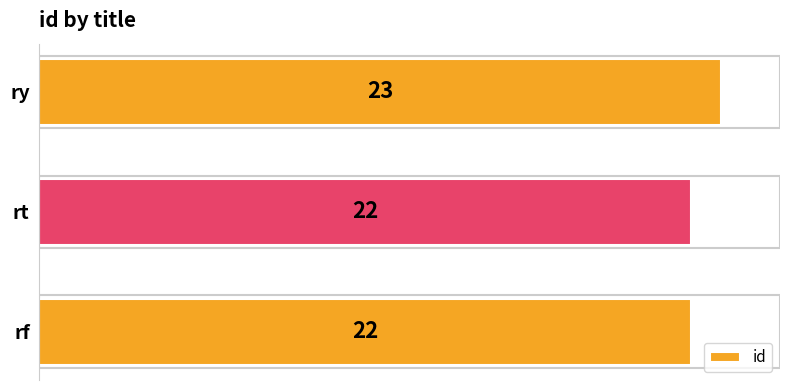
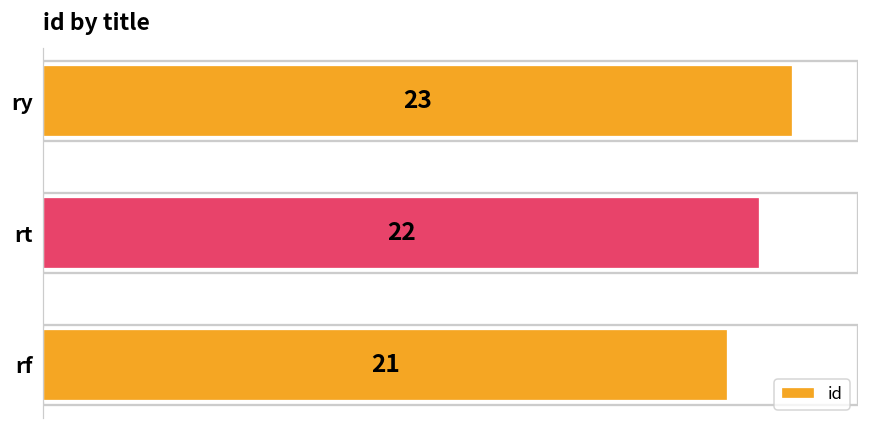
  {
    "ry": 23,
    "rt": 22,
-   "rf": 22
+   "rf": 21
  }
